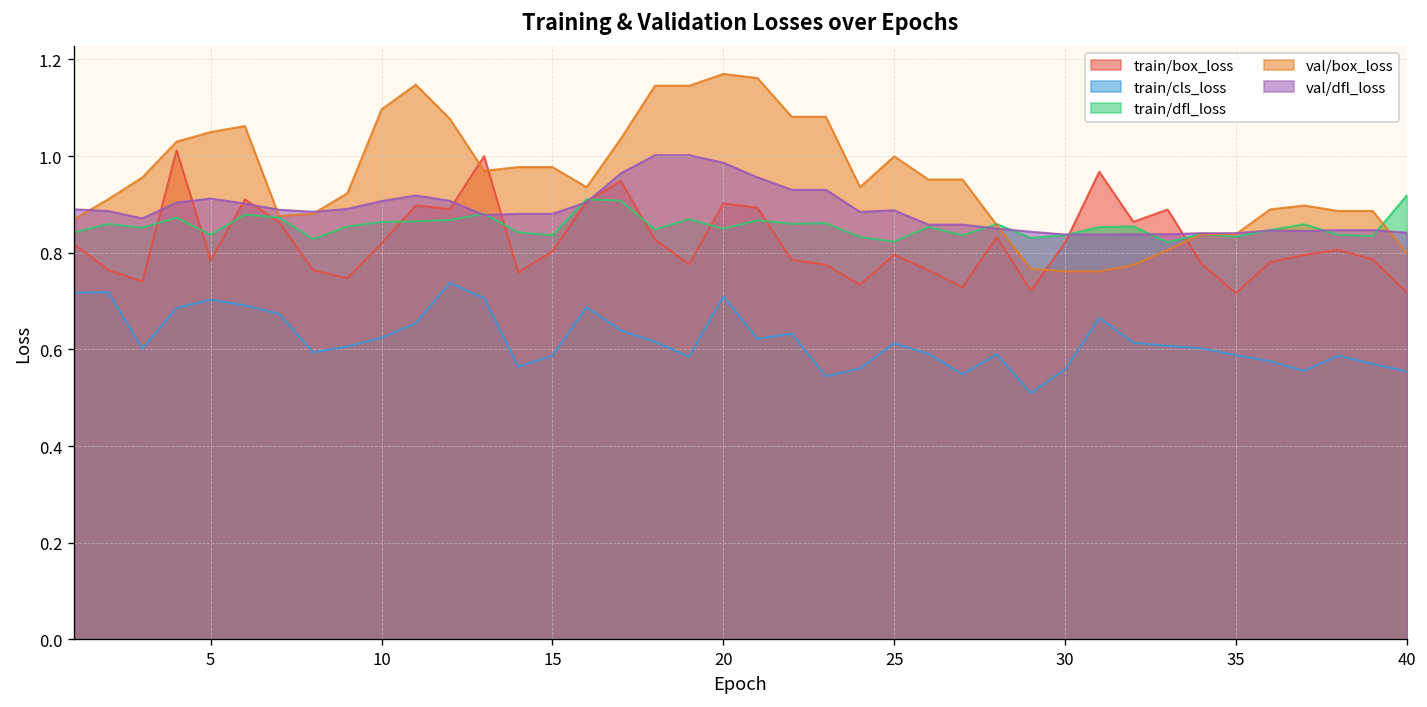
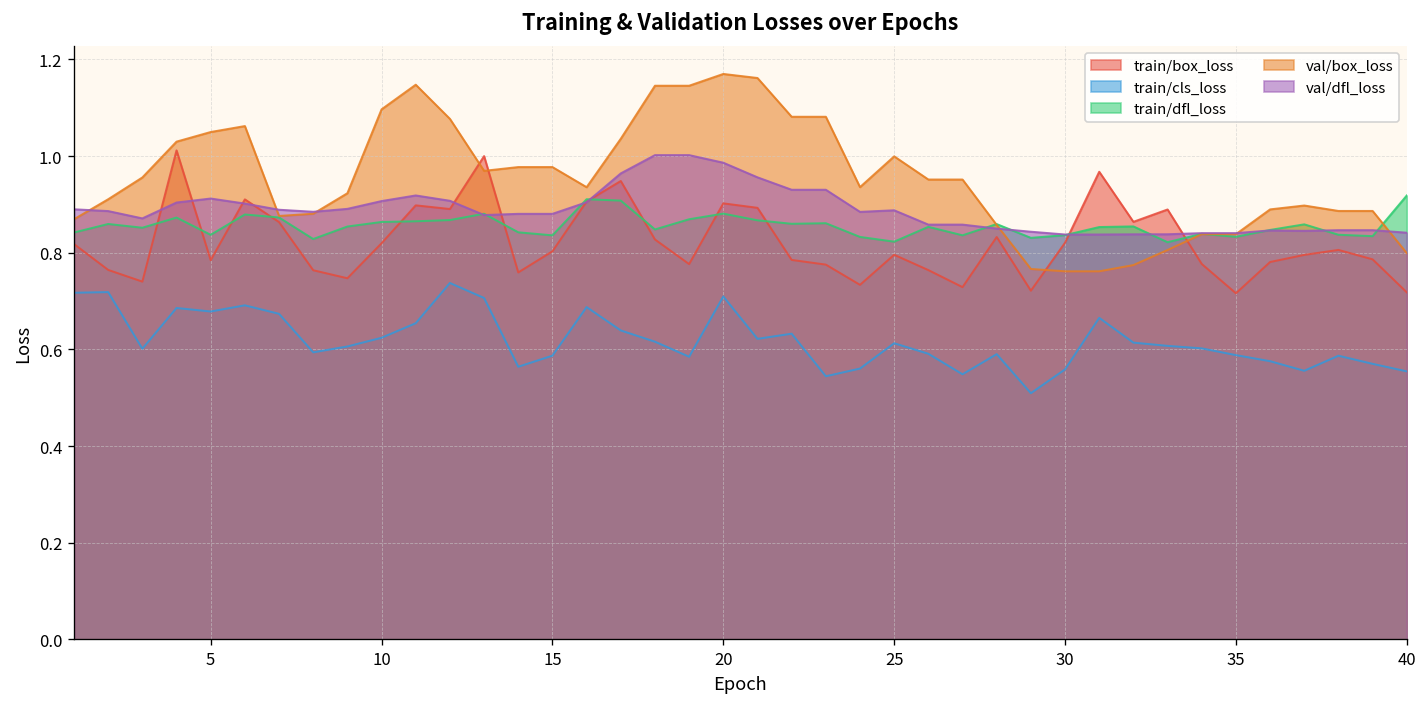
  {
    "train/cls_loss": {
-     "5": 0.70,
+     "5": 0.68,
      "10": 0.62,
      "15": 0.59,
      "20": 0.71,
      "25": 0.61,
      "30": 0.56,
      "35": 0.59,
      "40": 0.55
    },
    "train/dfl_loss": {
      "5": 0.84,
      "10": 0.86,
      "15": 0.84,
-     "20": 0.85,
+     "20": 0.88,
      "25": 0.82,
      "40": 0.92
    },
    "val/dfl_loss": {
      "5": 0.91,
      "10": 0.91,
      "15": 0.88,
      "20": 0.99,
      "25": 0.89,
      "40": 0.84
    }
  }
